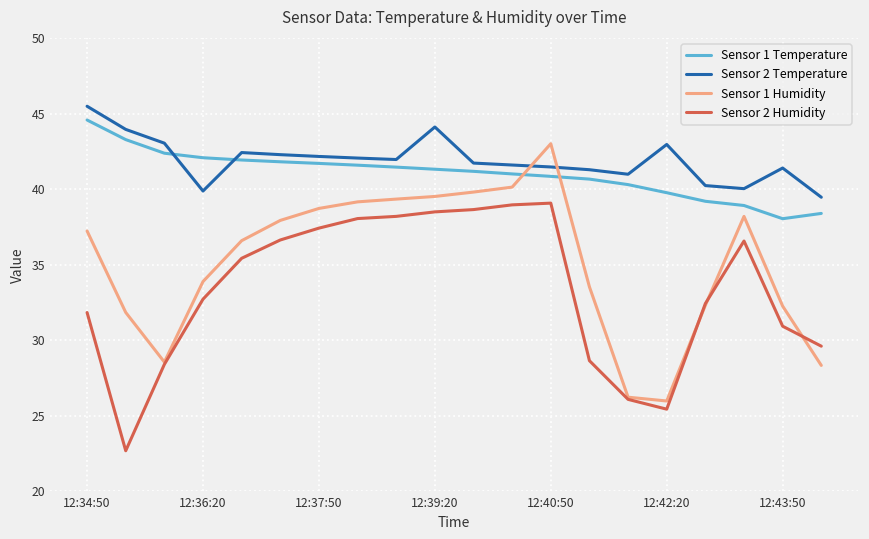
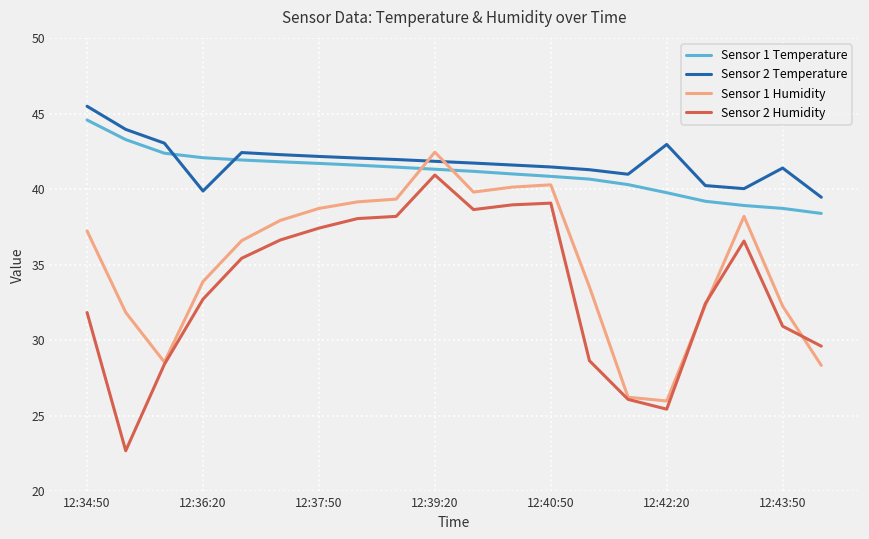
  {
    "Sensor 1 Temperature": {
      "12:34:50": 44.6,
      "12:36:20": 42.1,
      "12:37:50": 41.7,
      "12:39:20": 41.3,
      "12:40:50": 40.9,
      "12:42:20": 39.8,
-     "12:43:50": 38.1
+     "12:43:50": 38.7
    },
    "Sensor 2 Temperature": {
      "12:34:50": 45.5,
      "12:36:20": 39.9,
      "12:37:50": 42.2,
-     "12:39:20": 44.1,
+     "12:39:20": 41.9,
      "12:40:50": 41.5,
      "12:42:20": 43.0,
      "12:43:50": 41.4
    },
    "Sensor 1 Humidity": {
      "12:34:50": 37.2,
      "12:36:20": 33.9,
      "12:37:50": 38.7,
-     "12:39:20": 39.5,
-     "12:40:50": 43.0,
+     "12:39:20": 42.5,
+     "12:40:50": 40.3,
      "12:42:20": 26.0,
      "12:43:50": 32.3
    },
    "Sensor 2 Humidity": {
      "12:34:50": 31.8,
      "12:36:20": 32.7,
      "12:37:50": 37.4,
-     "12:39:20": 38.5,
+     "12:39:20": 40.9,
      "12:40:50": 39.1,
      "12:42:20": 25.4,
      "12:43:50": 30.9
    }
  }
